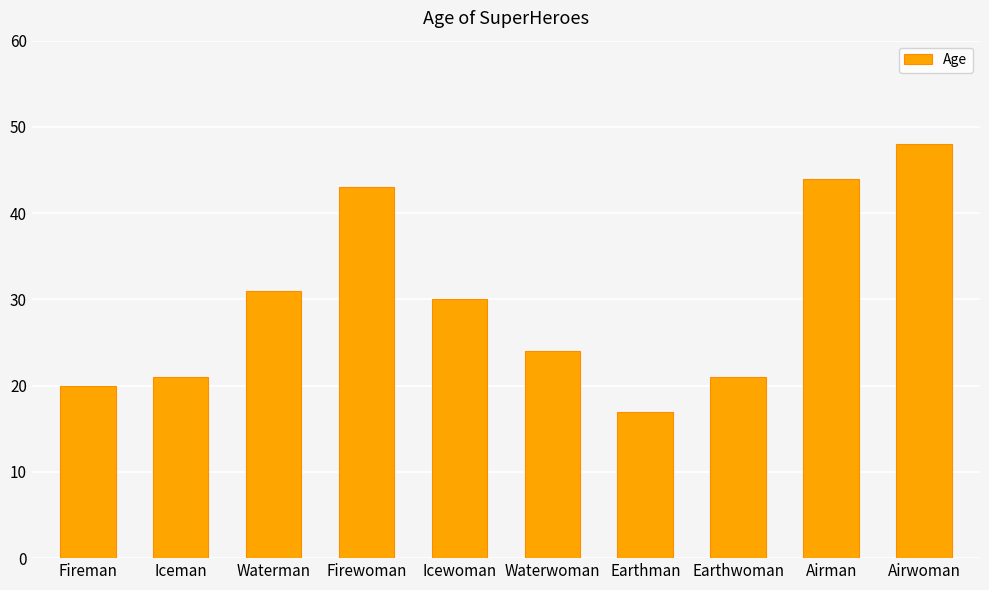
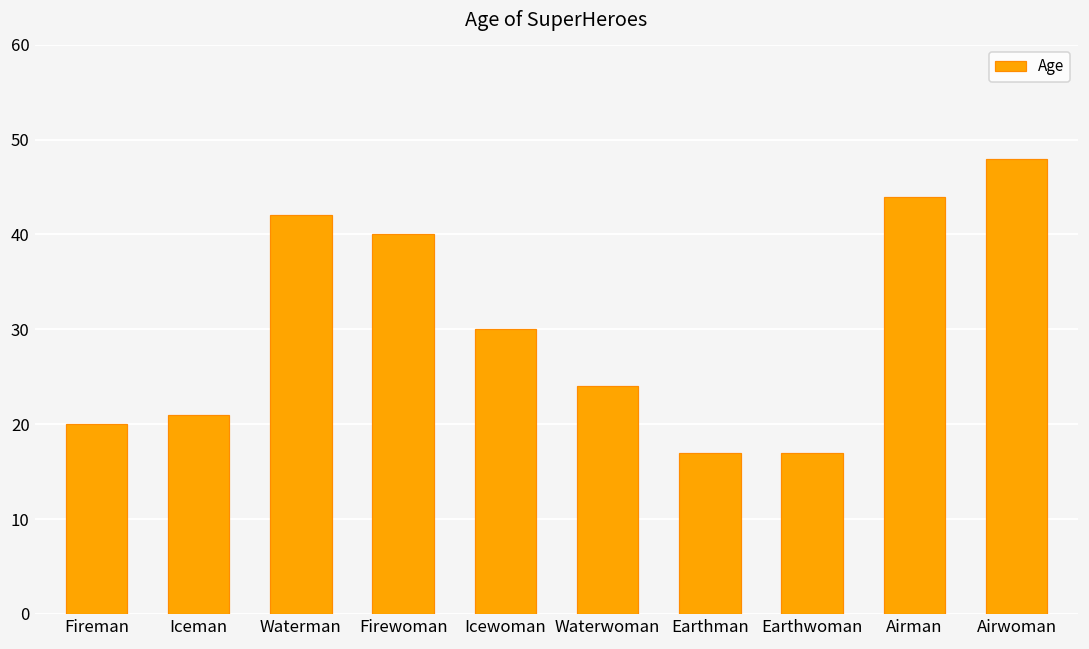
  {
    "Fireman": 20,
    "Iceman": 21,
-   "Waterman": 31,
-   "Firewoman": 43,
+   "Waterman": 42,
+   "Firewoman": 40,
    "Icewoman": 30,
    "Waterwoman": 24,
    "Earthman": 17,
-   "Earthwoman": 21,
+   "Earthwoman": 17,
    "Airman": 44,
    "Airwoman": 48
  }
